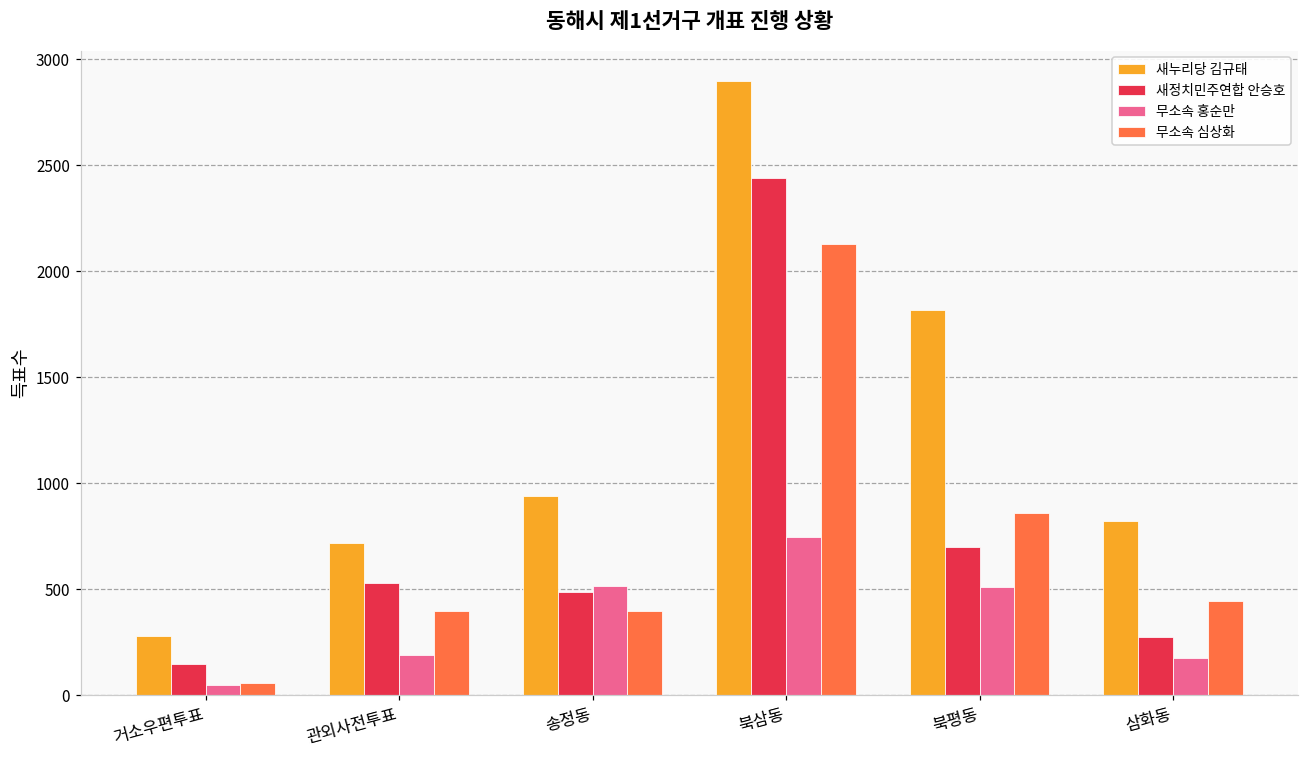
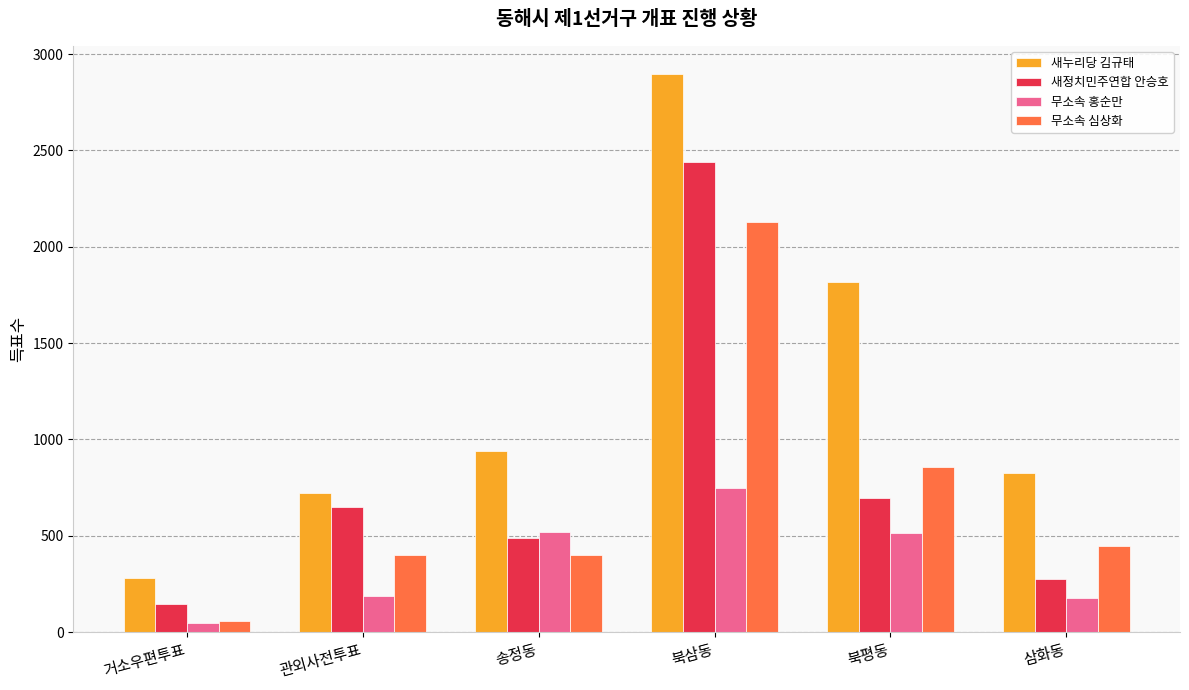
  {
    "새누리당 김규태": {
      "거소우편투표": 280,
      "관외사전투표": 720,
      "송정동": 940,
      "북삼동": 2900,
      "북평동": 1820,
      "삼화동": 820
    },
    "새정치민주연합 안승호": {
      "거소우편투표": 150,
-     "관외사전투표": 530,
+     "관외사전투표": 650,
      "송정동": 490,
      "북삼동": 2440,
      "북평동": 700,
      "삼화동": 270
    },
    "무소속 홍순만": {
      "거소우편투표": 50,
      "관외사전투표": 190,
      "송정동": 520,
      "북삼동": 750,
      "북평동": 510,
      "삼화동": 180
    },
    "무소속 심상화": {
      "거소우편투표": 60,
      "관외사전투표": 400,
      "송정동": 400,
      "북삼동": 2130,
      "북평동": 860,
      "삼화동": 450
    }
  }
